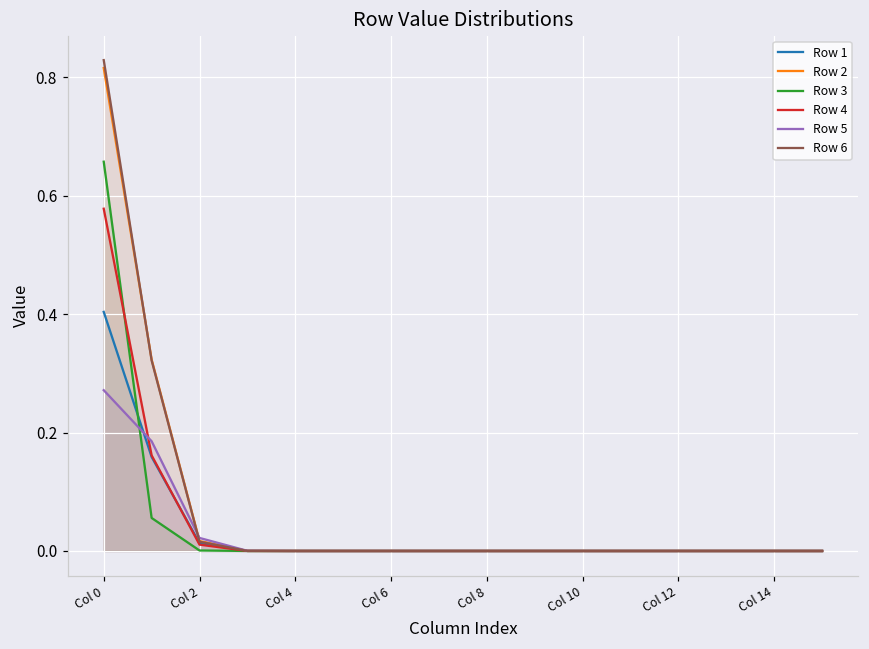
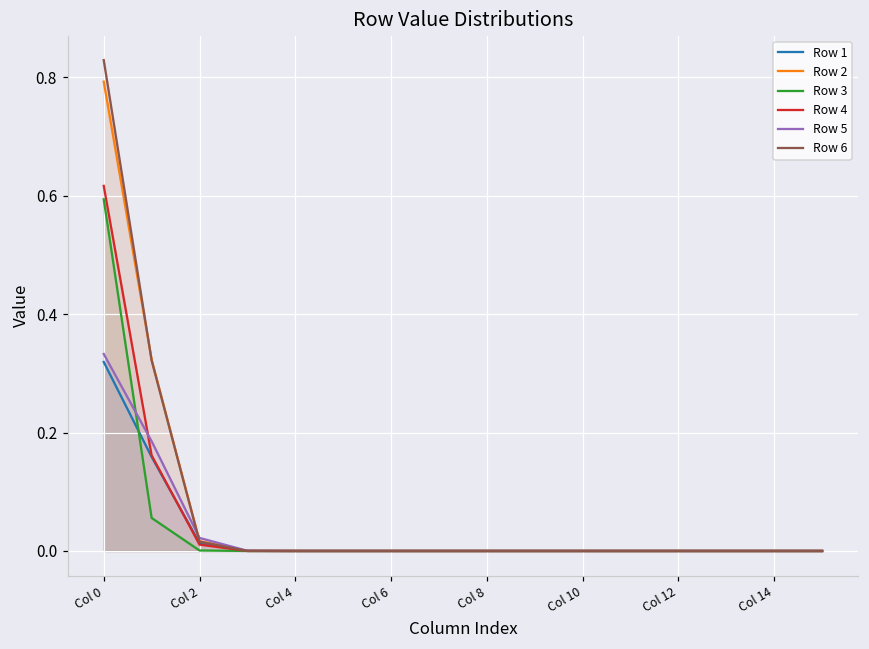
  {
    "Row 1": {
-     "Col 0": 0.40
+     "Col 0": 0.32
    },
    "Row 2": {
-     "Col 0": 0.82
+     "Col 0": 0.79
    },
    "Row 3": {
-     "Col 0": 0.66,
+     "Col 0": 0.59,
      "Col 2": 0.00
    },
    "Row 4": {
-     "Col 0": 0.58
+     "Col 0": 0.62
    },
    "Row 5": {
-     "Col 0": 0.27,
+     "Col 0": 0.33,
      "Col 2": 0.02
    },
    "Row 6": {
      "Col 0": 0.83
    }
  }
